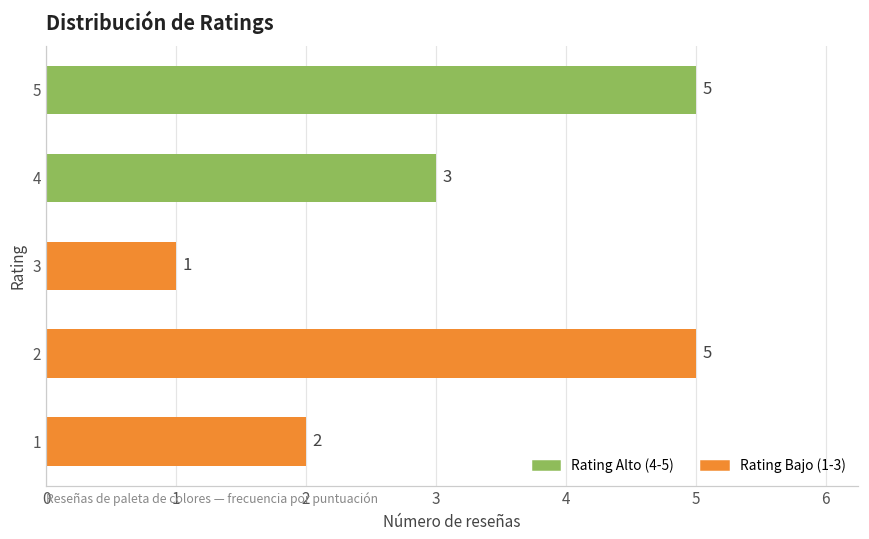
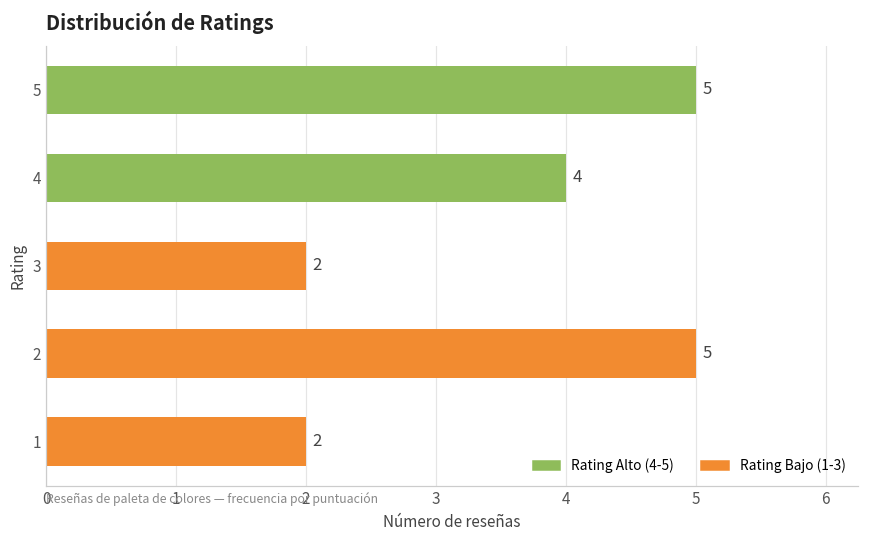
  {
    "5": 5,
-   "4": 3,
-   "3": 1,
+   "4": 4,
+   "3": 2,
    "2": 5,
    "1": 2
  }
